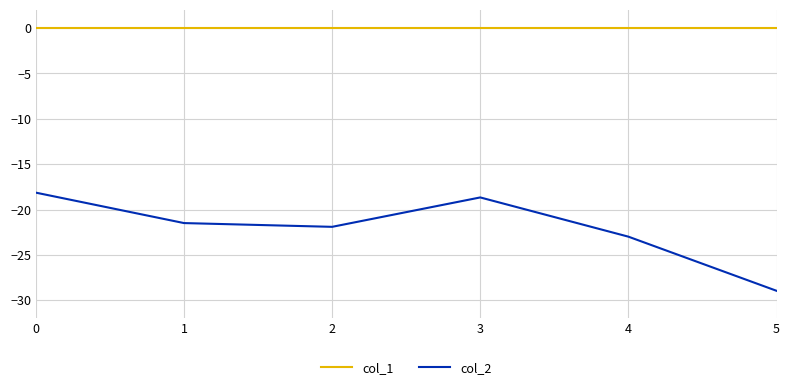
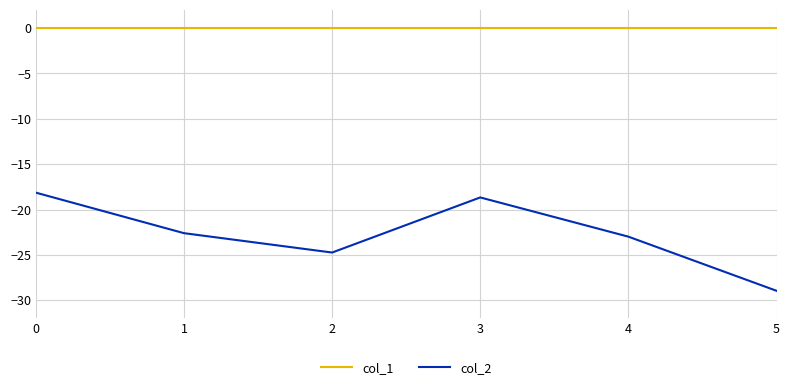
  {
    "col_1": {
      "0": 0,
      "1": 0,
      "2": 0,
      "3": 0,
      "4": 0,
      "5": 0
    },
    "col_2": {
      "0": -18,
-     "1": -21,
-     "2": -22,
+     "1": -23,
+     "2": -25,
      "3": -19,
      "4": -23,
      "5": -29
    }
  }
